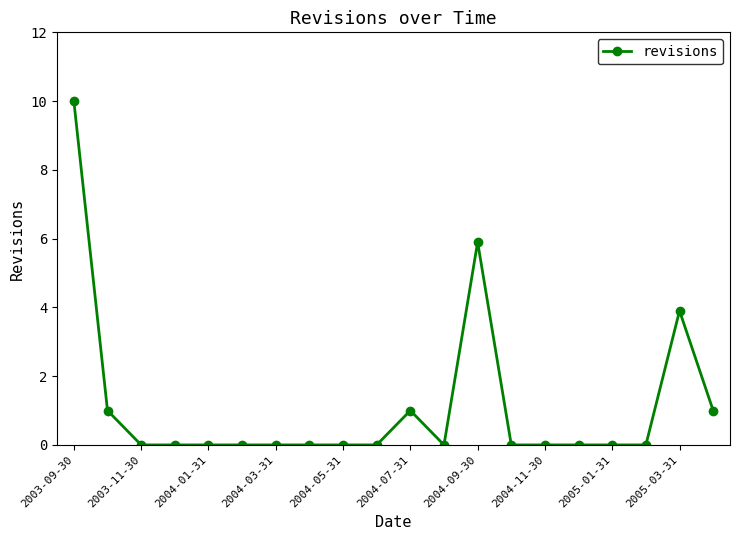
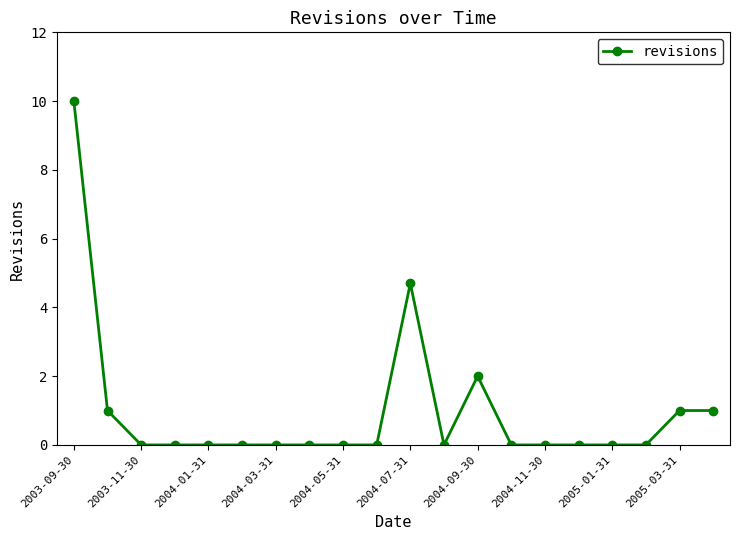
  {
    "2003-09-30": 10.0,
    "2003-11-30": 0.0,
    "2004-01-31": 0.0,
    "2004-03-31": 0.0,
    "2004-05-31": 0.0,
-   "2004-07-31": 1.0,
-   "2004-09-30": 5.9,
+   "2004-07-31": 4.7,
+   "2004-09-30": 2.0,
    "2004-11-30": 0.0,
    "2005-01-31": 0.0,
-   "2005-03-31": 3.9
+   "2005-03-31": 1.0
  }
